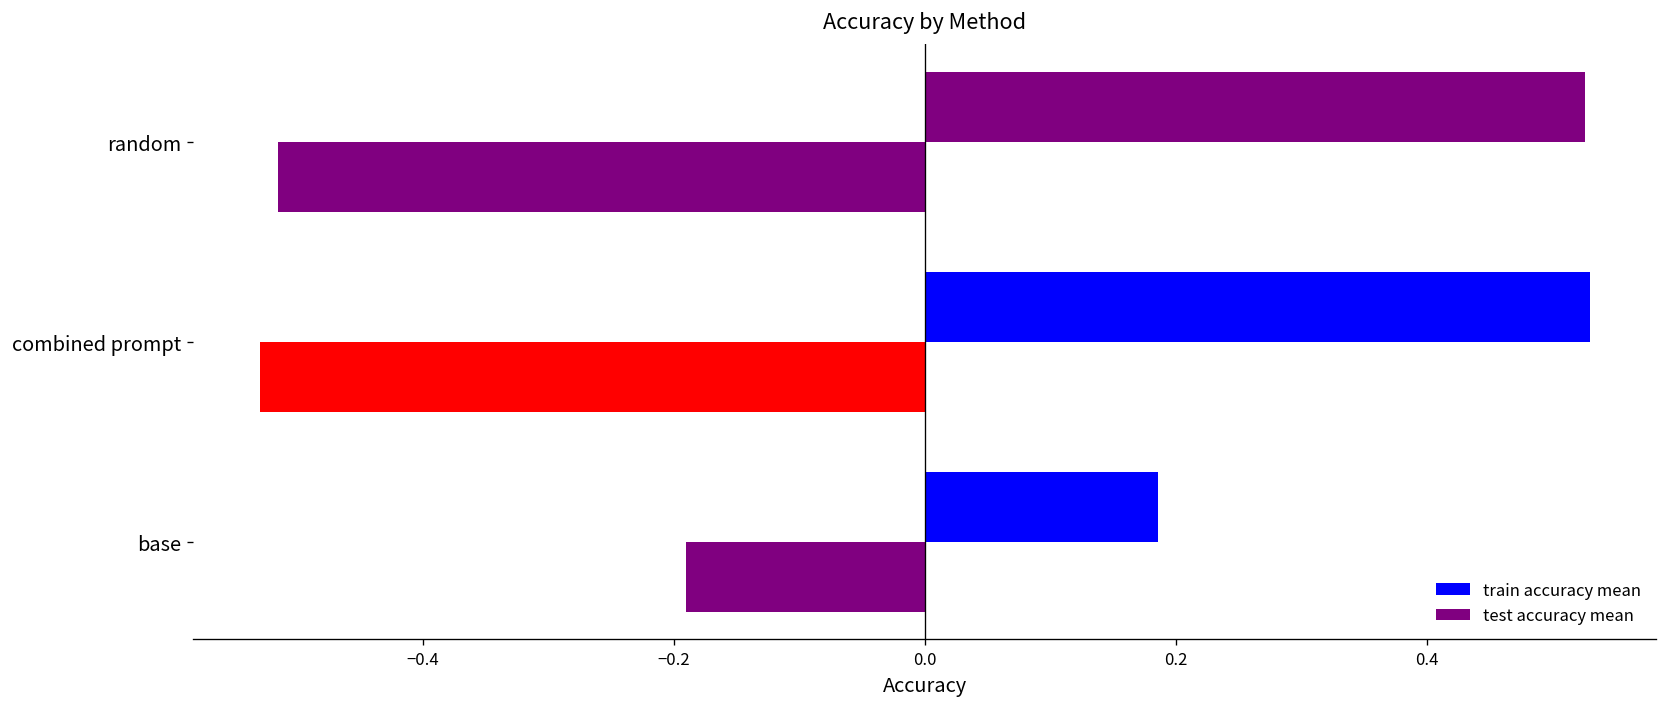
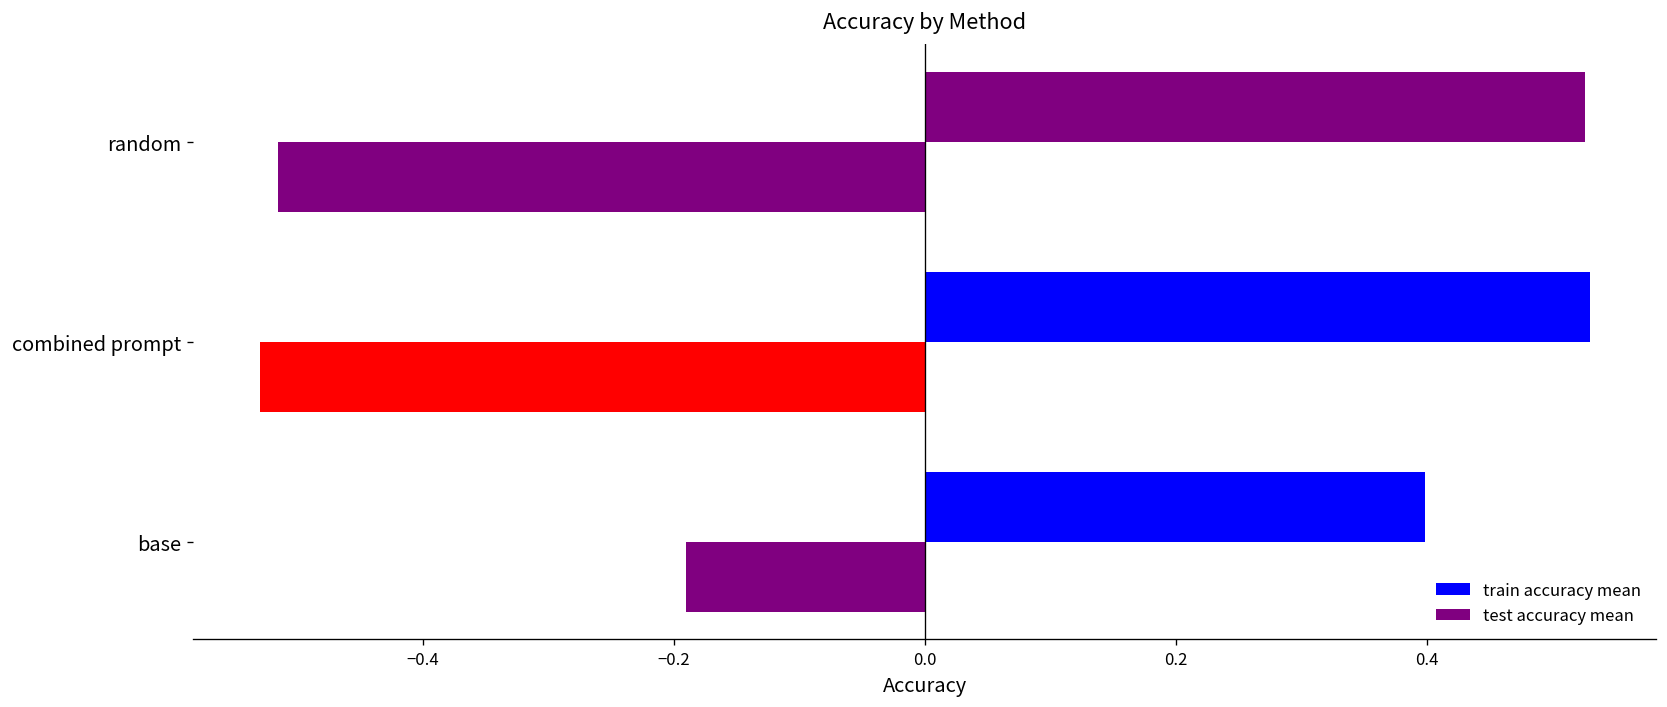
  {
    "train accuracy mean": {
      "random": 0.526,
      "combined prompt": 0.529,
-     "base": 0.186
+     "base": 0.398
    },
    "test accuracy mean": {
      "random": -0.515,
      "combined prompt": -0.530,
      "base": -0.190
    }
  }
